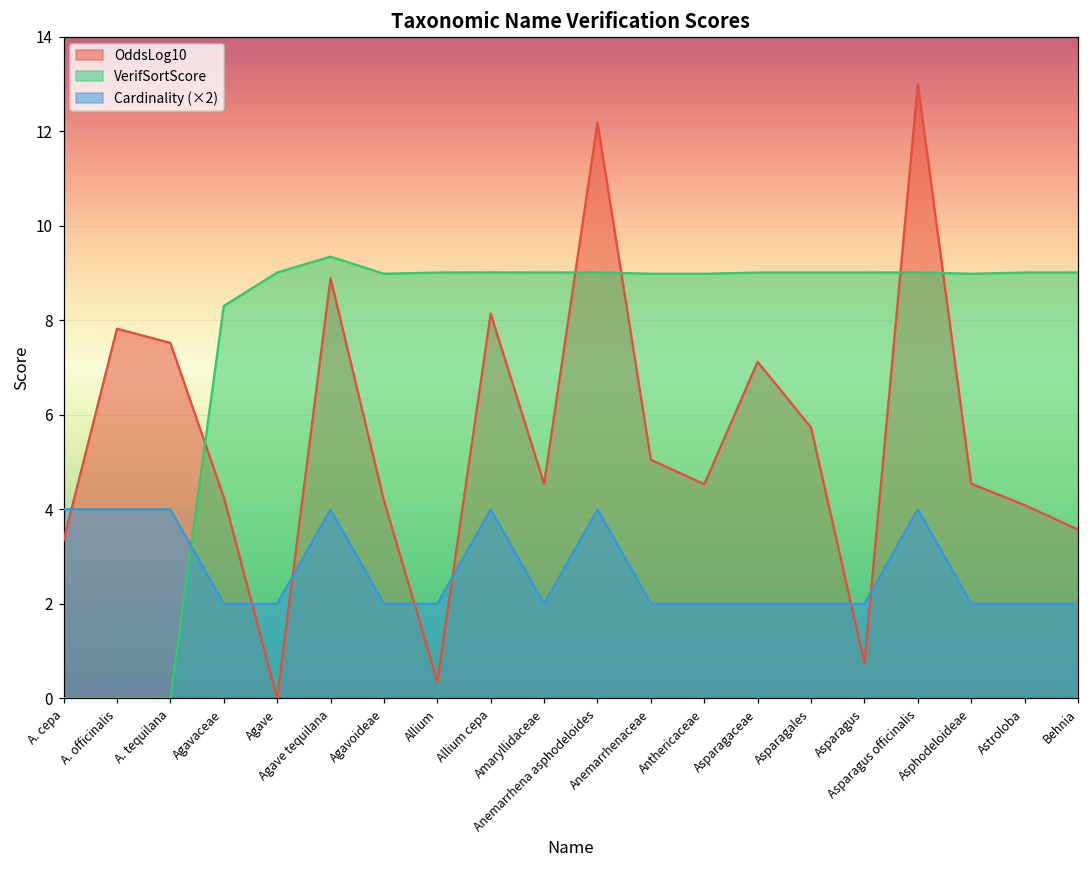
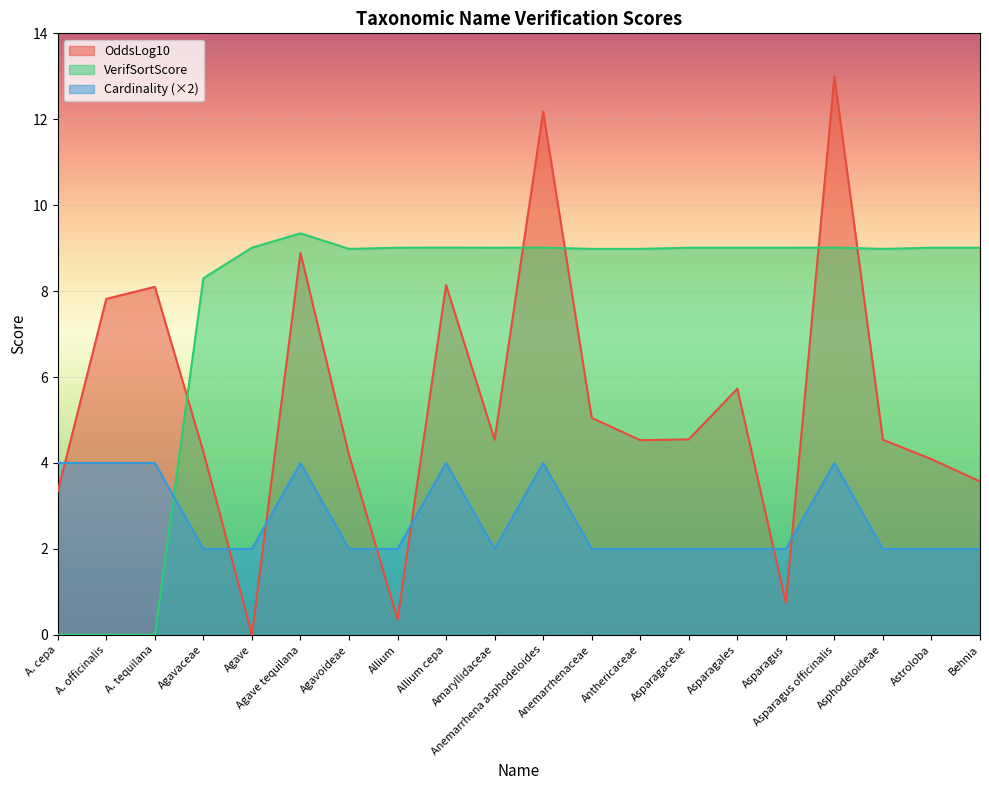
  {
    "OddsLog10": {
      "A. cepa": 3.3,
      "A. officinalis": 7.8,
-     "A. tequilana": 7.5,
+     "A. tequilana": 8.1,
      "Agavaceae": 4.3,
      "Agave": 0.0,
      "Agave tequilana": 8.9,
      "Agavoideae": 4.2,
      "Allium": 0.4,
      "Allium cepa": 8.1,
      "Amaryllidaceae": 4.5,
      "Anemarrhena asphodeloides": 12.2,
      "Anemarrhenaceae": 5.1,
      "Anthericaceae": 4.5,
-     "Asparagaceae": 7.1,
+     "Asparagaceae": 4.6,
      "Asparagales": 5.7,
      "Asparagus": 0.8,
      "Asparagus officinalis": 13.0,
      "Asphodeloideae": 4.5,
      "Astroloba": 4.1,
      "Behnia": 3.6
    },
    "VerifSortScore": {
      "A. cepa": 0.0,
      "A. officinalis": 0.0,
      "A. tequilana": 0.0,
      "Agavaceae": 8.3,
      "Agave": 9.0,
      "Agave tequilana": 9.3,
      "Agavoideae": 9.0,
      "Allium": 9.0,
      "Allium cepa": 9.0,
      "Amaryllidaceae": 9.0,
      "Anemarrhena asphodeloides": 9.0,
      "Anemarrhenaceae": 9.0,
      "Anthericaceae": 9.0,
      "Asparagaceae": 9.0,
      "Asparagales": 9.0,
      "Asparagus": 9.0,
      "Asparagus officinalis": 9.0,
      "Asphodeloideae": 9.0,
      "Astroloba": 9.0,
      "Behnia": 9.0
    },
    "Cardinality (×2)": {
      "A. cepa": 4.0,
      "A. officinalis": 4.0,
      "A. tequilana": 4.0,
      "Agavaceae": 2.0,
      "Agave": 2.0,
      "Agave tequilana": 4.0,
      "Agavoideae": 2.0,
      "Allium": 2.0,
      "Allium cepa": 4.0,
      "Amaryllidaceae": 2.0,
      "Anemarrhena asphodeloides": 4.0,
      "Anemarrhenaceae": 2.0,
      "Anthericaceae": 2.0,
      "Asparagaceae": 2.0,
      "Asparagales": 2.0,
      "Asparagus": 2.0,
      "Asparagus officinalis": 4.0,
      "Asphodeloideae": 2.0,
      "Astroloba": 2.0,
      "Behnia": 2.0
    }
  }
